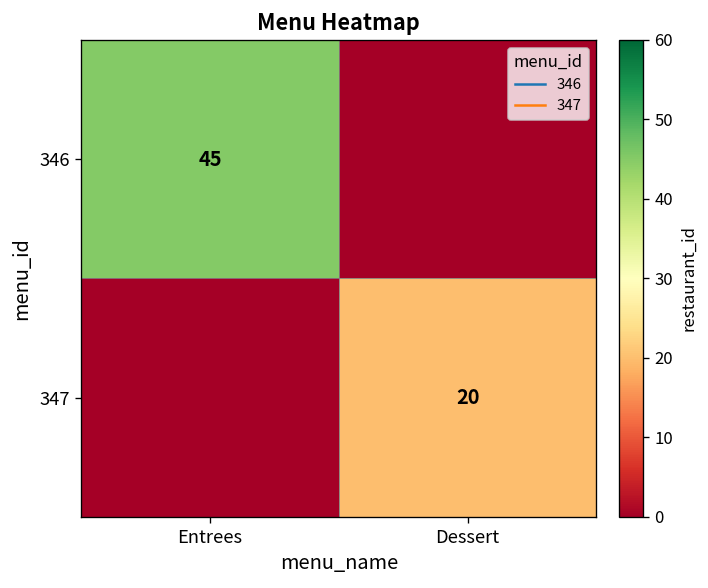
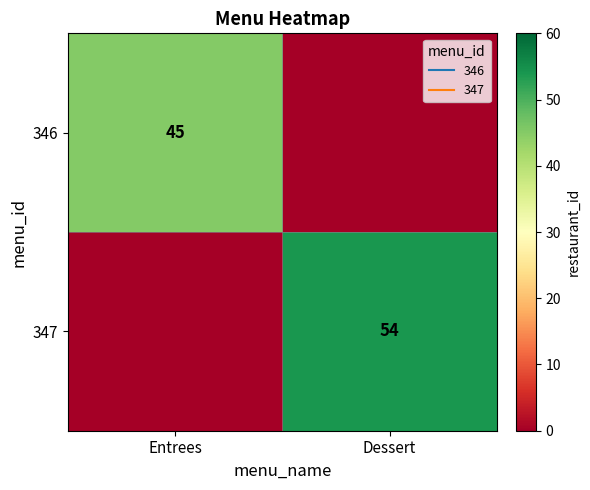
  {
    "346": {
      "Entrees": 45
    },
    "347": {
-     "Dessert": 20
+     "Dessert": 54
    }
  }
